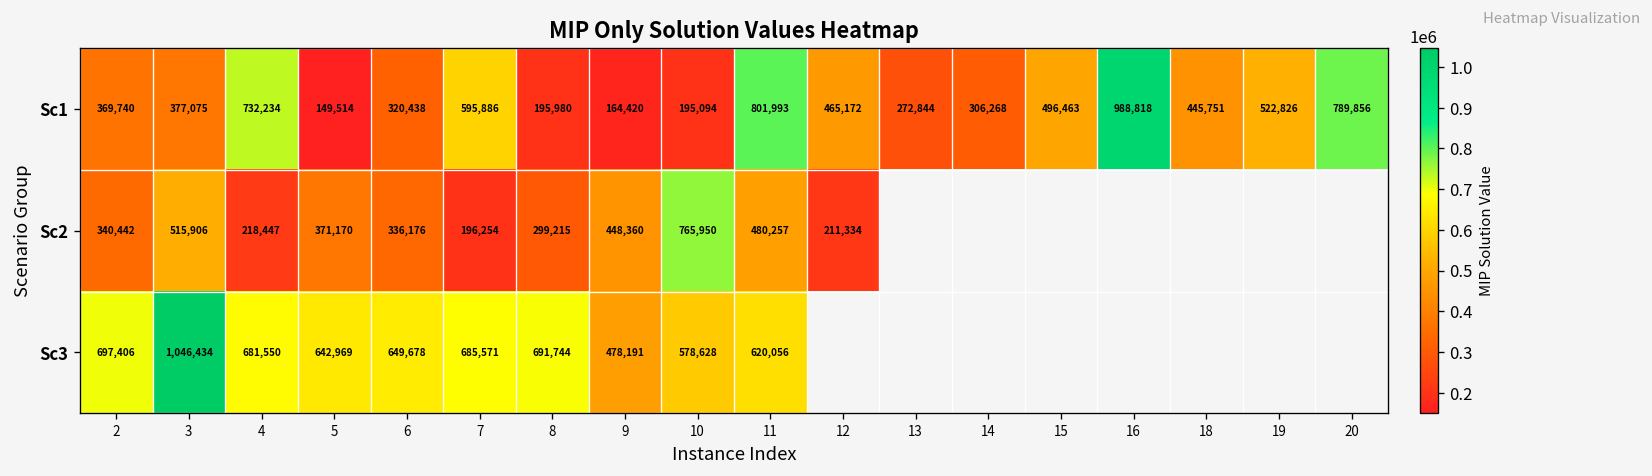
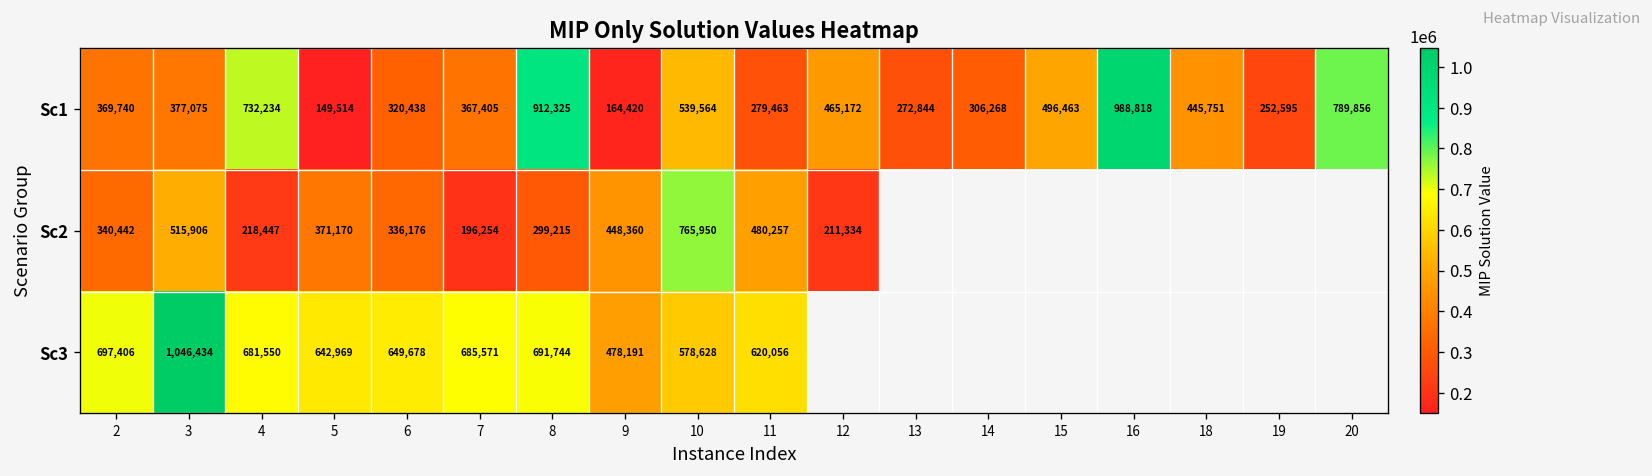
  {
    "Sc1": {
      "2": "369,740",
      "3": "377,075",
      "4": "732,234",
      "5": "149,514",
      "6": "320,438",
-     "7": "595,886",
-     "8": "195,980",
+     "7": "367,405",
+     "8": "912,325",
      "9": "164,420",
-     "10": "195,094",
-     "11": "801,993",
+     "10": "539,564",
+     "11": "279,463",
      "12": "465,172",
      "13": "272,844",
      "14": "306,268",
      "15": "496,463",
      "16": "988,818",
      "18": "445,751",
-     "19": "522,826",
+     "19": "252,595",
      "20": "789,856"
    },
    "Sc2": {
      "2": "340,442",
      "3": "515,906",
      "4": "218,447",
      "5": "371,170",
      "6": "336,176",
      "7": "196,254",
      "8": "299,215",
      "9": "448,360",
      "10": "765,950",
      "11": "480,257",
      "12": "211,334"
    },
    "Sc3": {
      "2": "697,406",
      "3": "1,046,434",
      "4": "681,550",
      "5": "642,969",
      "6": "649,678",
      "7": "685,571",
      "8": "691,744",
      "9": "478,191",
      "10": "578,628",
      "11": "620,056"
    }
  }
